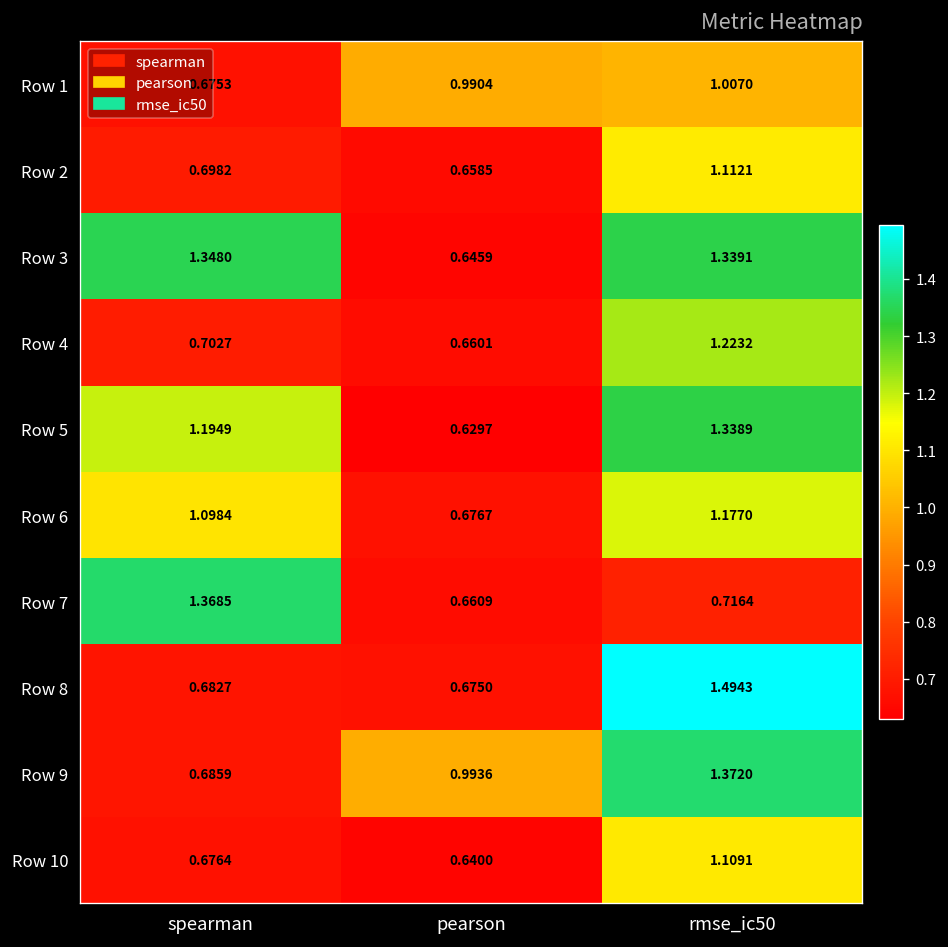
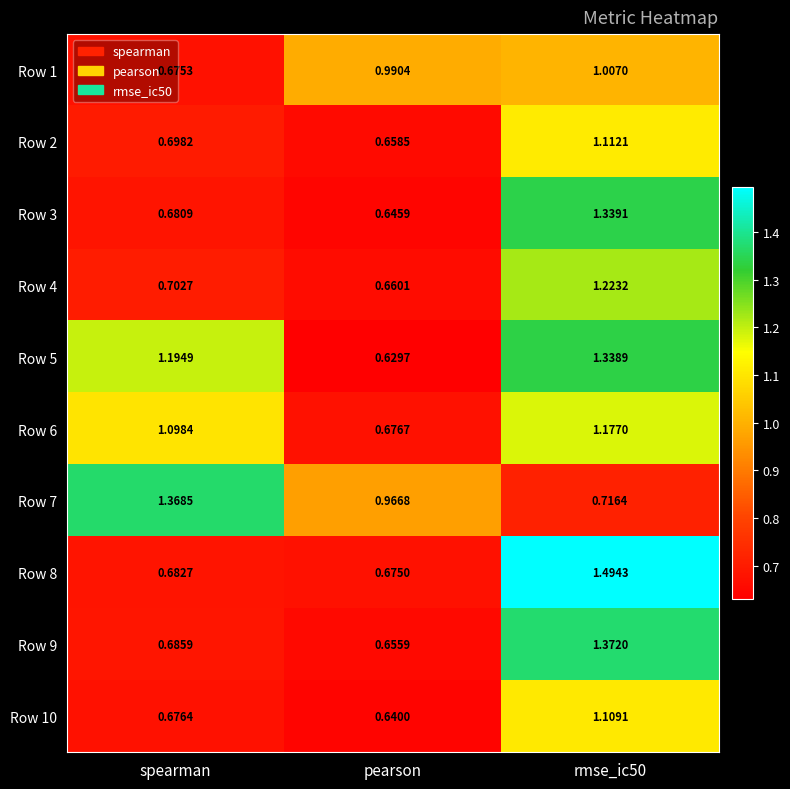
  {
    "Row 1": {
      "pearson": 0.9904,
      "rmse_ic50": 1.0070
    },
    "Row 2": {
      "spearman": 0.6982,
      "pearson": 0.6585,
      "rmse_ic50": 1.1121
    },
    "Row 3": {
-     "spearman": 1.3480,
+     "spearman": 0.6809,
      "pearson": 0.6459,
      "rmse_ic50": 1.3391
    },
    "Row 4": {
      "spearman": 0.7027,
      "pearson": 0.6601,
      "rmse_ic50": 1.2232
    },
    "Row 5": {
      "spearman": 1.1949,
      "pearson": 0.6297,
      "rmse_ic50": 1.3389
    },
    "Row 6": {
      "spearman": 1.0984,
      "pearson": 0.6767,
      "rmse_ic50": 1.1770
    },
    "Row 7": {
      "spearman": 1.3685,
-     "pearson": 0.6609,
+     "pearson": 0.9668,
      "rmse_ic50": 0.7164
    },
    "Row 8": {
      "spearman": 0.6827,
      "pearson": 0.6750,
      "rmse_ic50": 1.4943
    },
    "Row 9": {
      "spearman": 0.6859,
-     "pearson": 0.9936,
+     "pearson": 0.6559,
      "rmse_ic50": 1.3720
    },
    "Row 10": {
      "spearman": 0.6764,
      "pearson": 0.6400,
      "rmse_ic50": 1.1091
    }
  }
